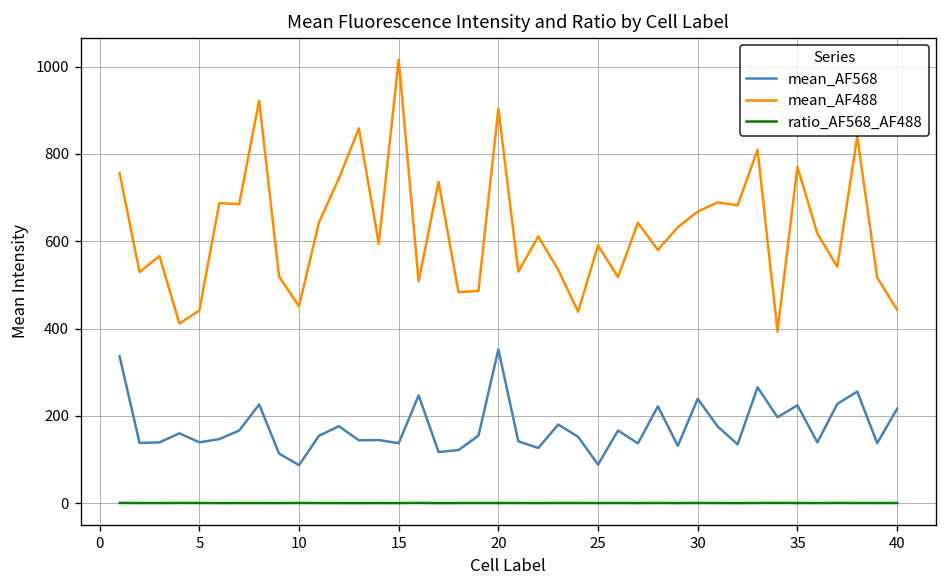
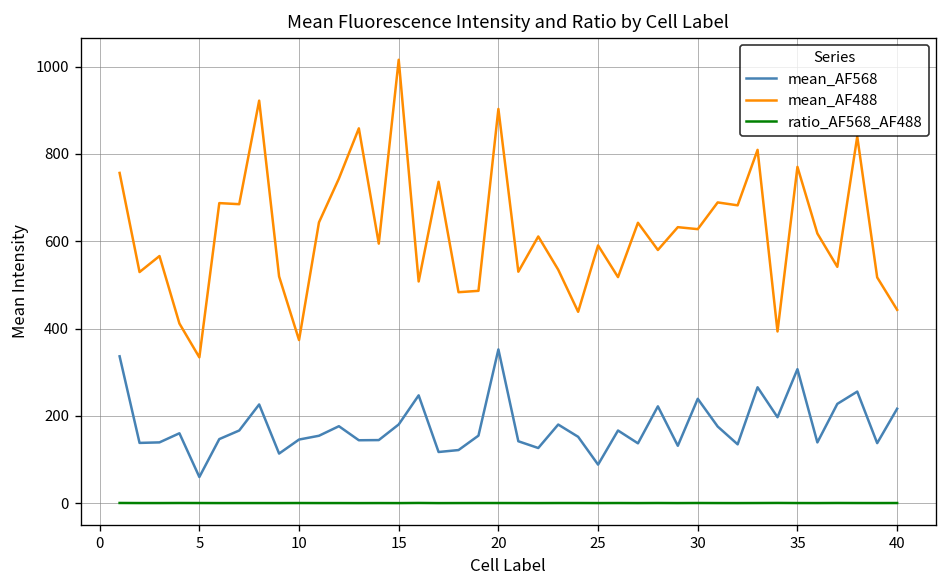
  {
    "mean_AF568": {
-     "5": 140,
-     "10": 90,
-     "15": 140,
+     "5": 60,
+     "10": 150,
+     "15": 180,
      "20": 350,
      "25": 90,
      "30": 240,
-     "35": 220,
+     "35": 310,
      "40": 220
    },
    "mean_AF488": {
-     "5": 440,
-     "10": 450,
+     "5": 330,
+     "10": 370,
      "15": 1020,
      "20": 900,
      "25": 590,
-     "30": 670,
+     "30": 630,
      "35": 770,
      "40": 440
    },
    "ratio_AF568_AF488": {
      "5": 0,
      "10": 0,
      "15": 0,
      "20": 0,
      "25": 0,
      "30": 0,
      "35": 0,
      "40": 0
    }
  }
